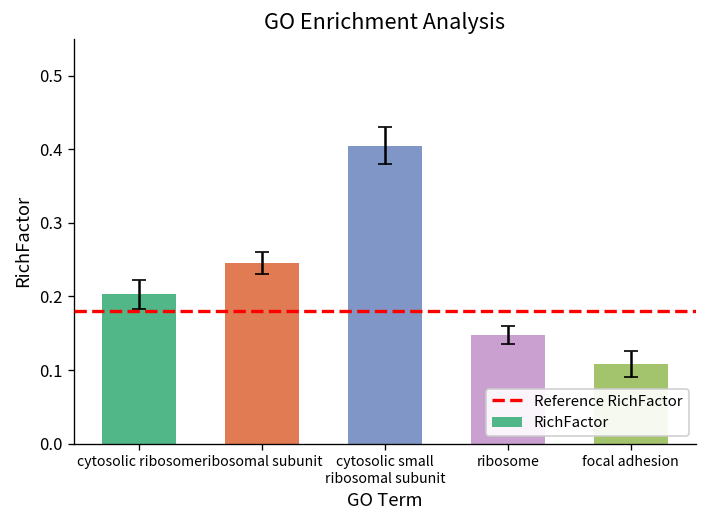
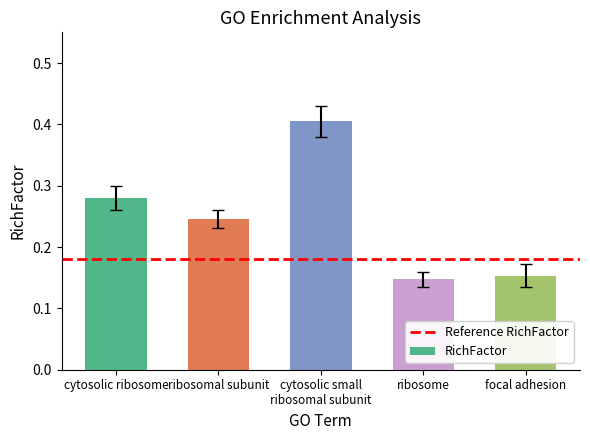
  {
    "RichFactor": {
-     "cytosolic ribosome": 0.20,
+     "cytosolic ribosome": 0.28,
      "ribosomal subunit": 0.25,
      "cytosolic small ribosomal subunit": 0.40,
      "ribosome": 0.15,
-     "focal adhesion": 0.11
+     "focal adhesion": 0.15
    }
  }
